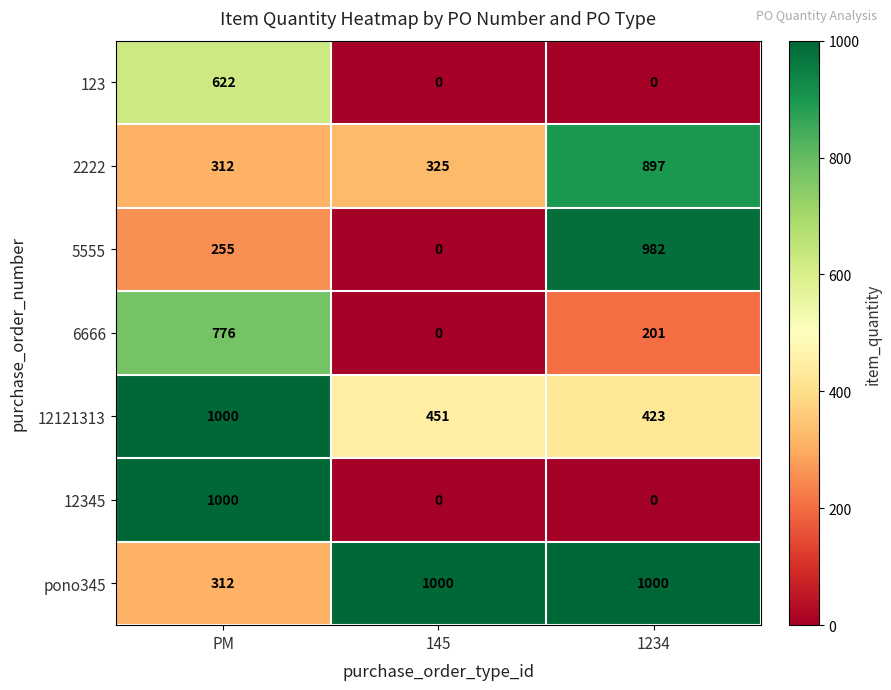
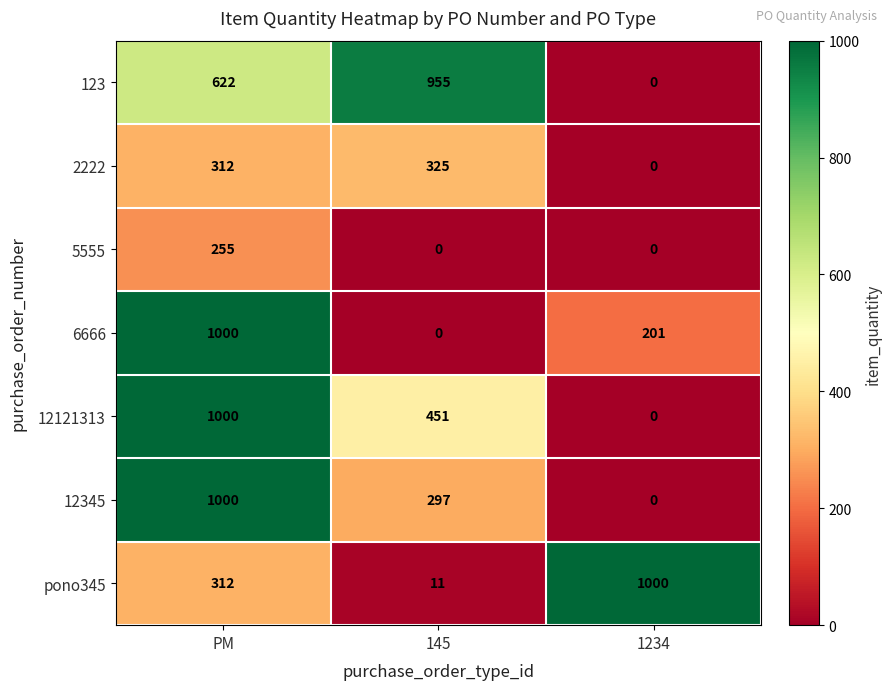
  {
    "123": {
      "PM": 622,
-     "145": 0,
+     "145": 955,
      "1234": 0
    },
    "2222": {
      "PM": 312,
      "145": 325,
-     "1234": 897
+     "1234": 0
    },
    "5555": {
      "PM": 255,
      "145": 0,
-     "1234": 982
+     "1234": 0
    },
    "6666": {
-     "PM": 776,
+     "PM": 1000,
      "145": 0,
      "1234": 201
    },
    "12121313": {
      "PM": 1000,
      "145": 451,
-     "1234": 423
+     "1234": 0
    },
    "12345": {
      "PM": 1000,
-     "145": 0,
+     "145": 297,
      "1234": 0
    },
    "pono345": {
      "PM": 312,
-     "145": 1000,
+     "145": 11,
      "1234": 1000
    }
  }
